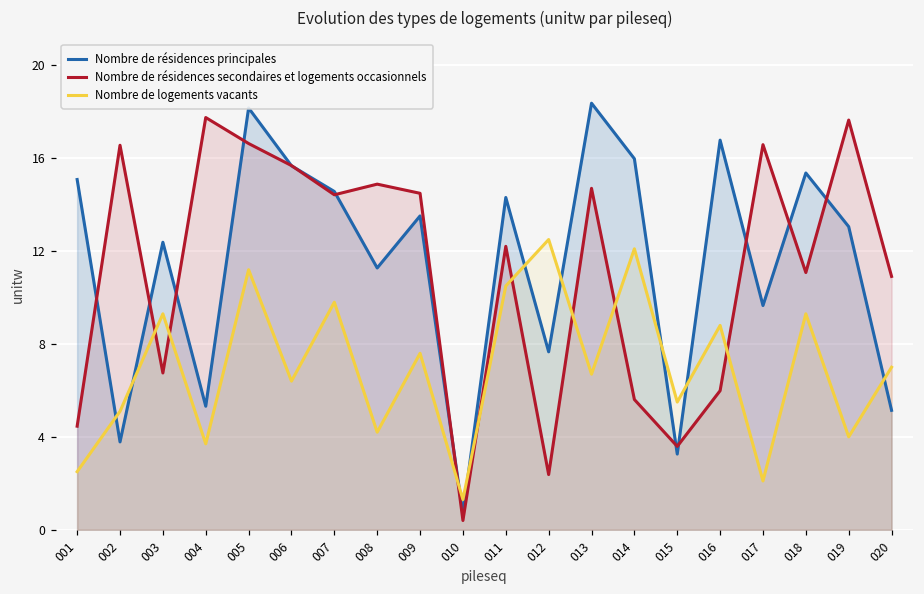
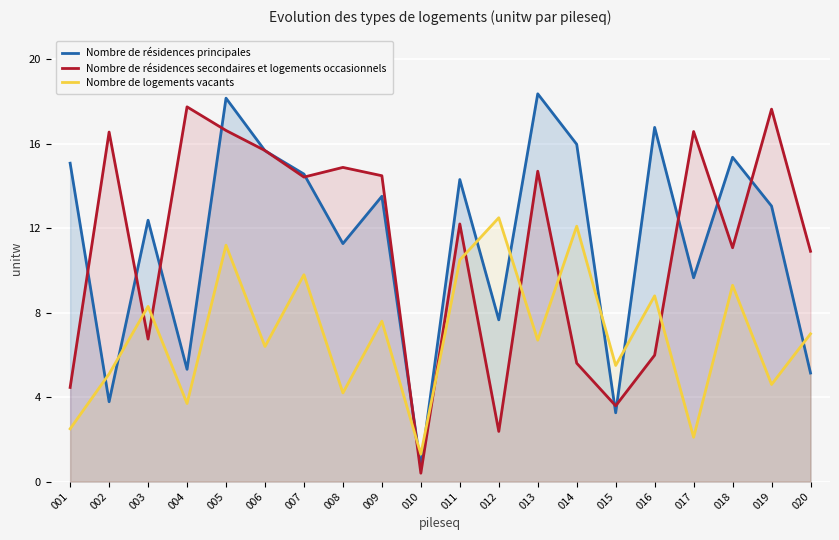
  {
    "Nombre de résidences principales": {
      "001": 15.1,
      "002": 3.8,
      "003": 12.4,
      "004": 5.3,
      "005": 18.2,
      "007": 14.6,
      "008": 11.3,
      "009": 13.5,
      "010": 0.7,
      "011": 14.3,
      "012": 7.7,
      "013": 18.4,
      "014": 16.0,
      "015": 3.3,
      "016": 16.8,
      "017": 9.7,
      "018": 15.4,
      "019": 13.1,
      "020": 5.1
    },
    "Nombre de résidences secondaires et logements occasionnels": {
      "001": 4.5,
      "002": 16.6,
      "003": 6.8,
      "004": 17.8,
      "005": 16.6,
      "007": 14.4,
      "008": 14.9,
      "009": 14.5,
      "010": 0.4,
      "011": 12.2,
      "012": 2.4,
      "013": 14.7,
      "014": 5.6,
      "015": 3.6,
      "016": 6.0,
      "017": 16.6,
      "018": 11.1,
      "019": 17.6,
      "020": 10.9
    },
    "Nombre de logements vacants": {
      "001": 2.5,
      "002": 5.1,
-     "003": 9.3,
+     "003": 8.3,
      "004": 3.7,
      "005": 11.2,
      "006": 6.4,
      "007": 9.8,
      "008": 4.2,
      "009": 7.6,
      "010": 1.3,
      "011": 10.5,
      "012": 12.5,
      "013": 6.7,
      "014": 12.1,
      "015": 5.5,
      "016": 8.8,
      "017": 2.1,
      "018": 9.3,
-     "019": 4.0,
+     "019": 4.6,
      "020": 7.0
    }
  }
